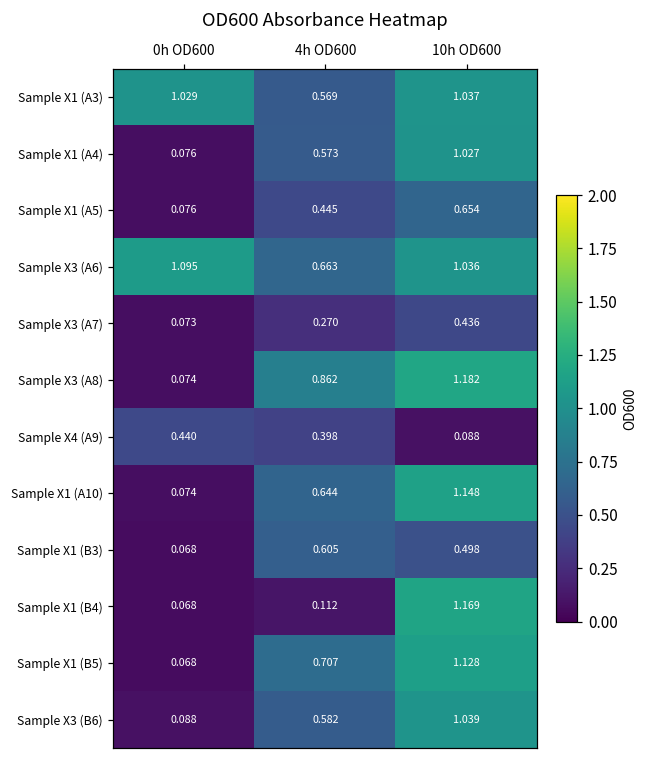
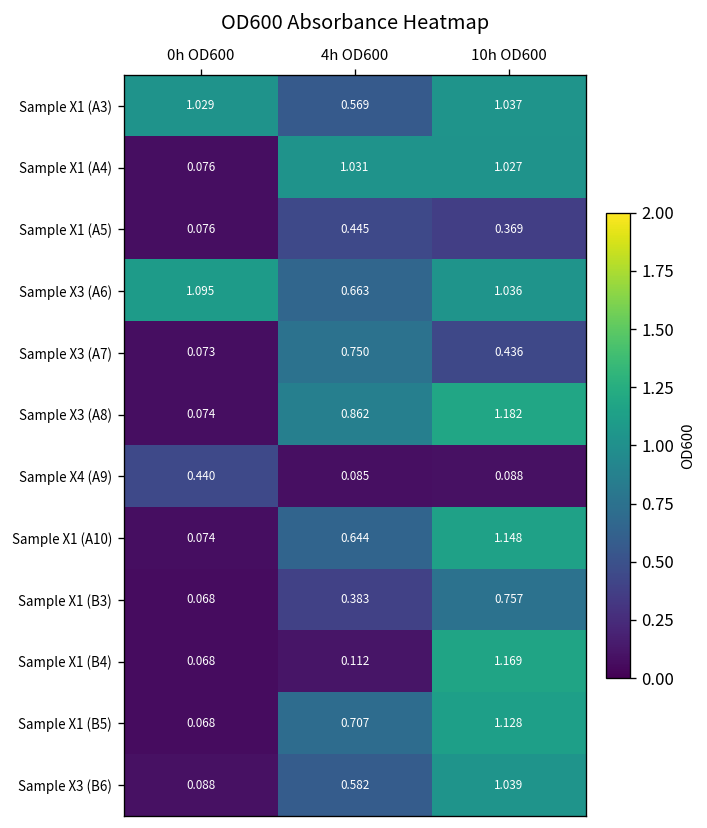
  {
    "Sample X1 (A3)": {
      "0h OD600": 1.029,
      "4h OD600": 0.569,
      "10h OD600": 1.037
    },
    "Sample X1 (A4)": {
      "0h OD600": 0.076,
-     "4h OD600": 0.573,
+     "4h OD600": 1.031,
      "10h OD600": 1.027
    },
    "Sample X1 (A5)": {
      "0h OD600": 0.076,
      "4h OD600": 0.445,
-     "10h OD600": 0.654
+     "10h OD600": 0.369
    },
    "Sample X3 (A6)": {
      "0h OD600": 1.095,
      "4h OD600": 0.663,
      "10h OD600": 1.036
    },
    "Sample X3 (A7)": {
      "0h OD600": 0.073,
-     "4h OD600": 0.270,
+     "4h OD600": 0.750,
      "10h OD600": 0.436
    },
    "Sample X3 (A8)": {
      "0h OD600": 0.074,
      "4h OD600": 0.862,
      "10h OD600": 1.182
    },
    "Sample X4 (A9)": {
      "0h OD600": 0.440,
-     "4h OD600": 0.398,
+     "4h OD600": 0.085,
      "10h OD600": 0.088
    },
    "Sample X1 (A10)": {
      "0h OD600": 0.074,
      "4h OD600": 0.644,
      "10h OD600": 1.148
    },
    "Sample X1 (B3)": {
      "0h OD600": 0.068,
-     "4h OD600": 0.605,
-     "10h OD600": 0.498
+     "4h OD600": 0.383,
+     "10h OD600": 0.757
    },
    "Sample X1 (B4)": {
      "0h OD600": 0.068,
      "4h OD600": 0.112,
      "10h OD600": 1.169
    },
    "Sample X1 (B5)": {
      "0h OD600": 0.068,
      "4h OD600": 0.707,
      "10h OD600": 1.128
    },
    "Sample X3 (B6)": {
      "0h OD600": 0.088,
      "4h OD600": 0.582,
      "10h OD600": 1.039
    }
  }
